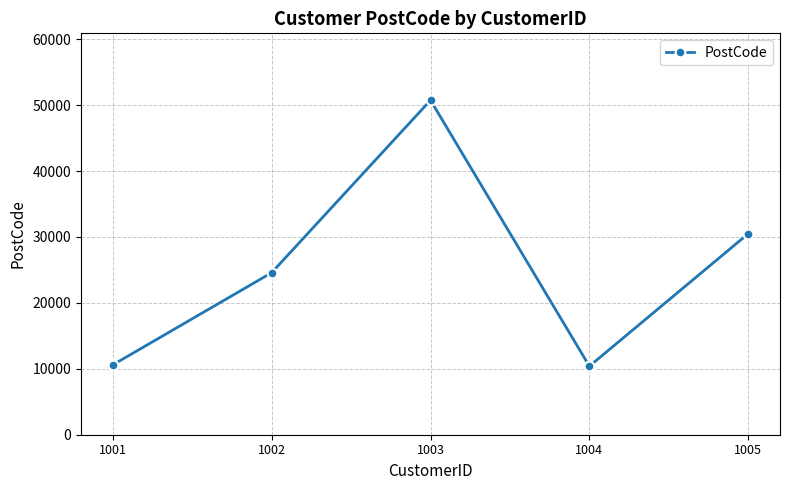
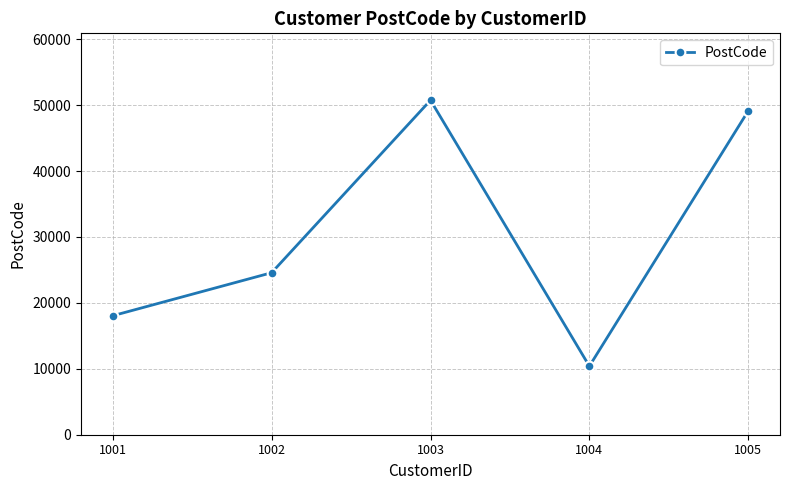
  {
-   "1001": 11000,
+   "1001": 18000,
    "1002": 25000,
    "1003": 51000,
    "1004": 10000,
-   "1005": 31000
+   "1005": 49000
  }
